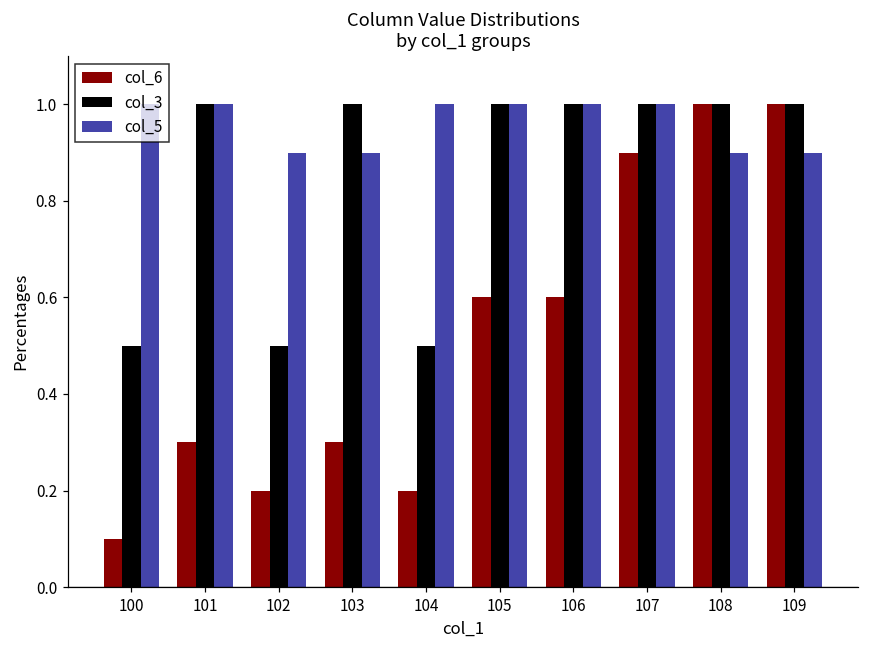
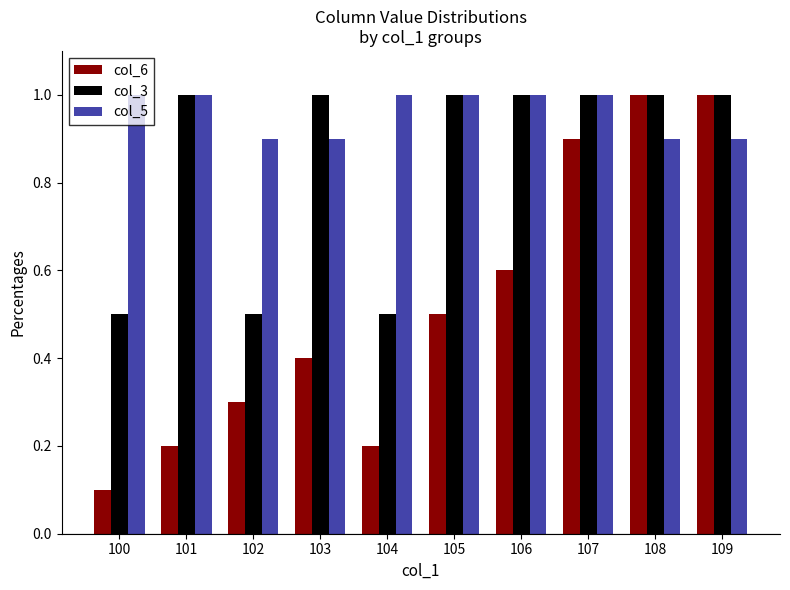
  {
    "col_6": {
      "100": 0.10,
-     "101": 0.30,
-     "102": 0.20,
-     "103": 0.30,
+     "101": 0.20,
+     "102": 0.30,
+     "103": 0.40,
      "104": 0.20,
-     "105": 0.60,
+     "105": 0.50,
      "106": 0.60,
      "107": 0.90,
      "108": 1.00,
      "109": 1.00
    },
    "col_3": {
      "100": 0.50,
      "101": 1.00,
      "102": 0.50,
      "103": 1.00,
      "104": 0.50,
      "105": 1.00,
      "106": 1.00,
      "107": 1.00,
      "108": 1.00,
      "109": 1.00
    },
    "col_5": {
      "101": 1.00,
      "102": 0.90,
      "103": 0.90,
      "104": 1.00,
      "105": 1.00,
      "106": 1.00,
      "107": 1.00,
      "108": 0.90,
      "109": 0.90
    }
  }
